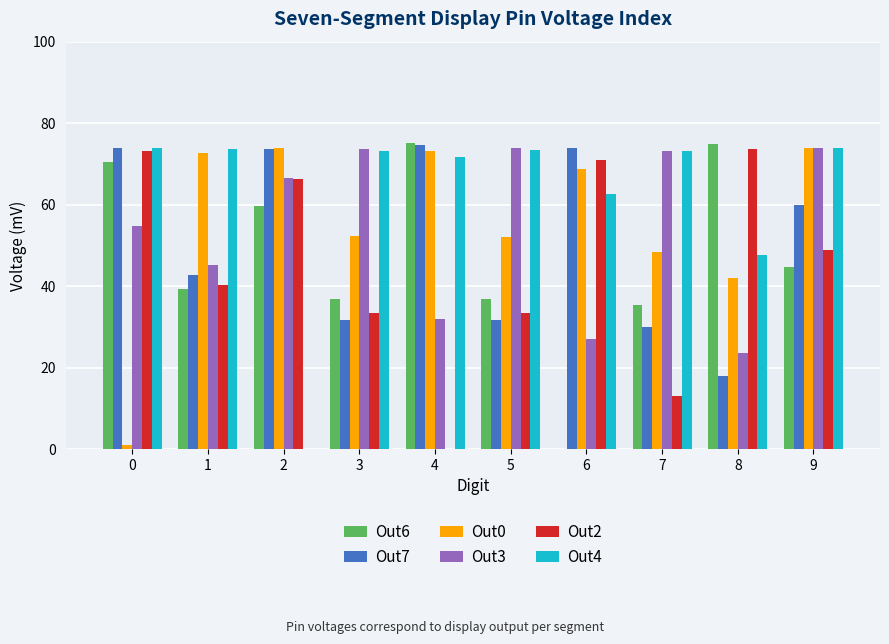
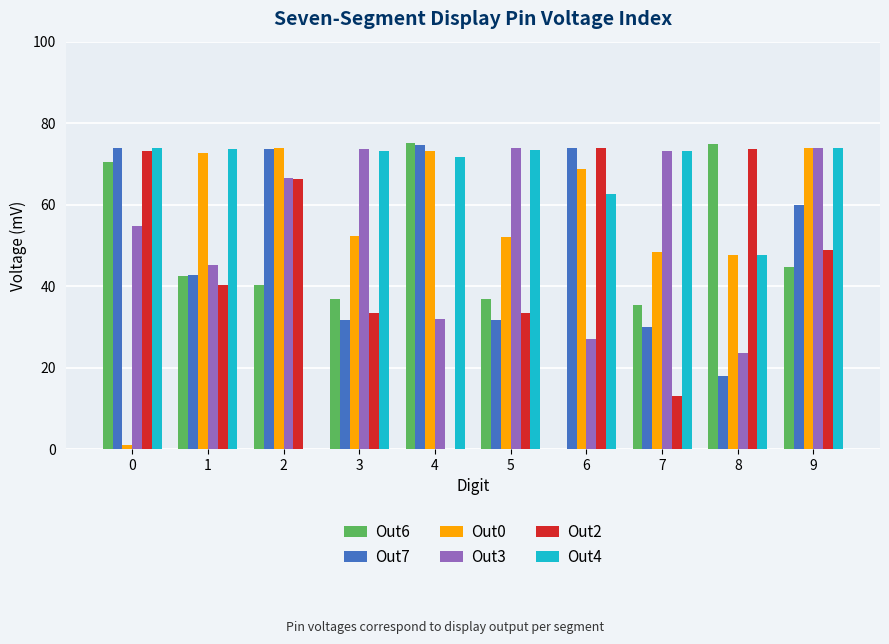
  {
    "Out6": {
      "0": 71,
-     "1": 39,
-     "2": 60,
+     "1": 43,
+     "2": 40,
      "3": 37,
      "4": 75,
      "5": 37,
      "6": 0,
      "7": 36,
      "8": 75,
      "9": 45
    },
    "Out7": {
      "0": 74,
      "1": 43,
      "2": 74,
      "3": 32,
      "4": 75,
      "5": 32,
      "6": 74,
      "7": 30,
      "8": 18,
      "9": 60
    },
    "Out0": {
      "0": 1,
      "1": 73,
      "2": 74,
      "3": 52,
      "4": 73,
      "5": 52,
      "6": 69,
      "7": 48,
-     "8": 42,
+     "8": 48,
      "9": 74
    },
    "Out3": {
      "0": 55,
      "1": 45,
      "2": 67,
      "3": 74,
      "4": 32,
      "5": 74,
      "6": 27,
      "7": 73,
      "8": 24,
      "9": 74
    },
    "Out2": {
      "0": 73,
      "1": 40,
      "2": 66,
      "3": 33,
      "4": 0,
      "5": 33,
-     "6": 71,
+     "6": 74,
      "7": 13,
      "8": 74,
      "9": 49
    },
    "Out4": {
      "0": 74,
      "1": 74,
      "2": 0,
      "3": 73,
      "4": 72,
      "5": 73,
      "6": 63,
      "7": 73,
      "8": 48,
      "9": 74
    }
  }
